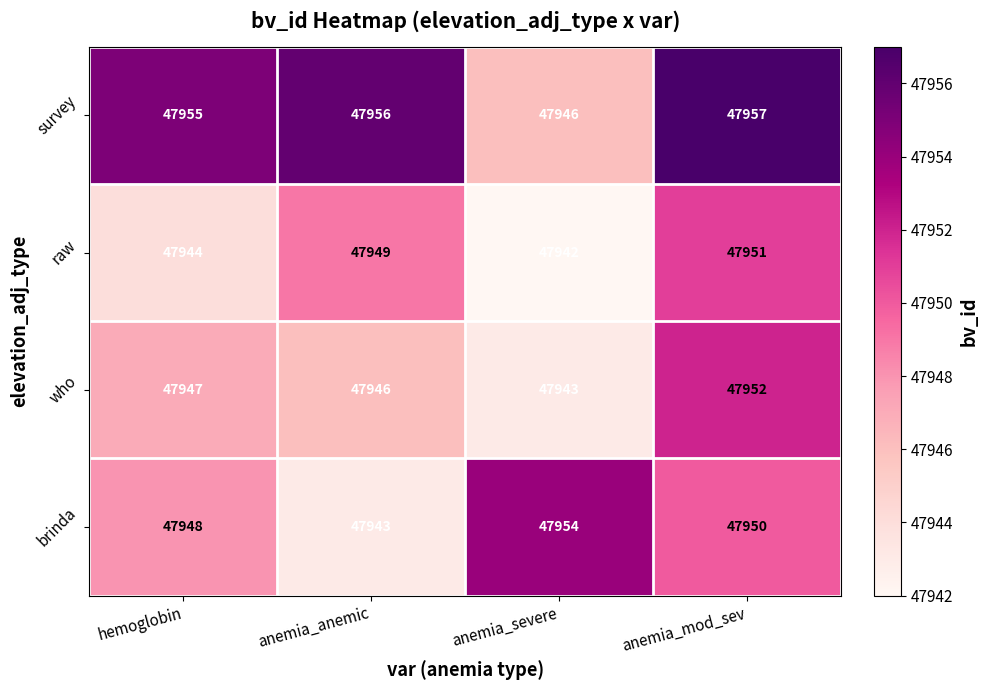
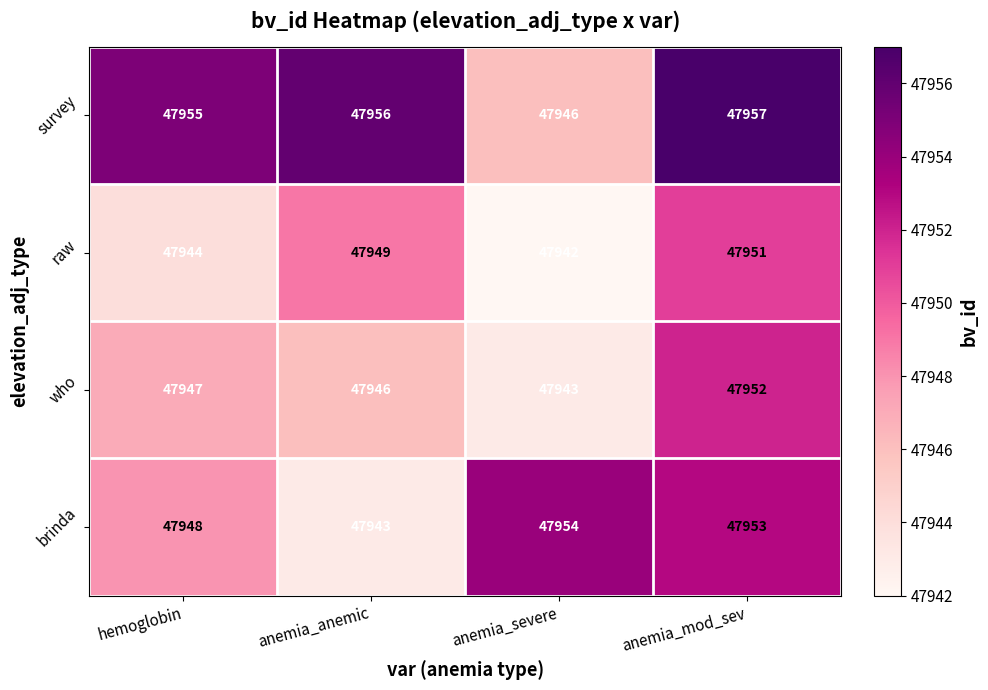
  {
    "survey": {
      "hemoglobin": 47955,
      "anemia_anemic": 47956,
      "anemia_severe": 47946,
      "anemia_mod_sev": 47957
    },
    "raw": {
      "anemia_anemic": 47949,
      "anemia_mod_sev": 47951
    },
    "who": {
      "hemoglobin": 47947,
      "anemia_anemic": 47946,
      "anemia_mod_sev": 47952
    },
    "brinda": {
      "hemoglobin": 47948,
      "anemia_severe": 47954,
-     "anemia_mod_sev": 47950
+     "anemia_mod_sev": 47953
    }
  }
